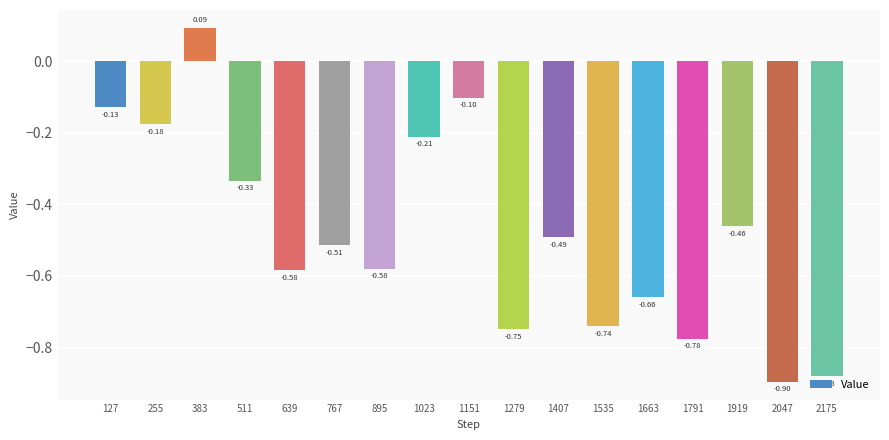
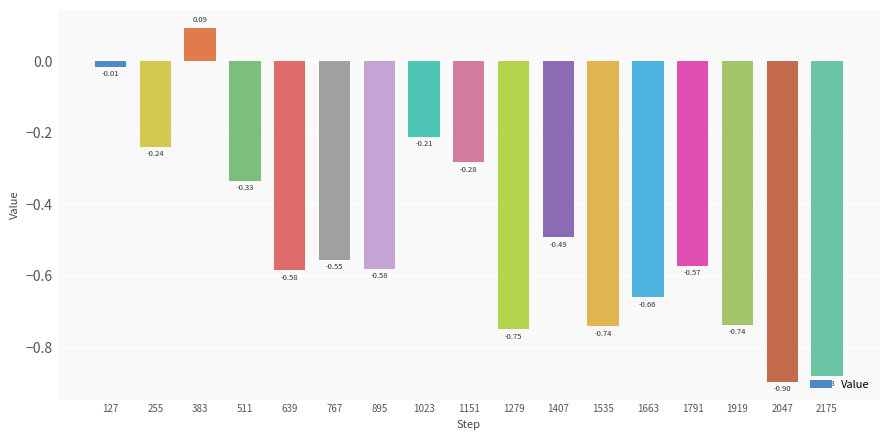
  {
-   "127": -0.13,
-   "255": -0.18,
+   "127": -0.01,
+   "255": -0.24,
    "383": 0.09,
    "511": -0.33,
    "639": -0.58,
-   "767": -0.51,
+   "767": -0.55,
    "895": -0.58,
    "1023": -0.21,
-   "1151": -0.10,
+   "1151": -0.28,
    "1279": -0.75,
    "1407": -0.49,
    "1535": -0.74,
    "1663": -0.66,
-   "1791": -0.78,
-   "1919": -0.46,
+   "1791": -0.57,
+   "1919": -0.74,
    "2047": -0.90,
    "2175": -0.88
  }
